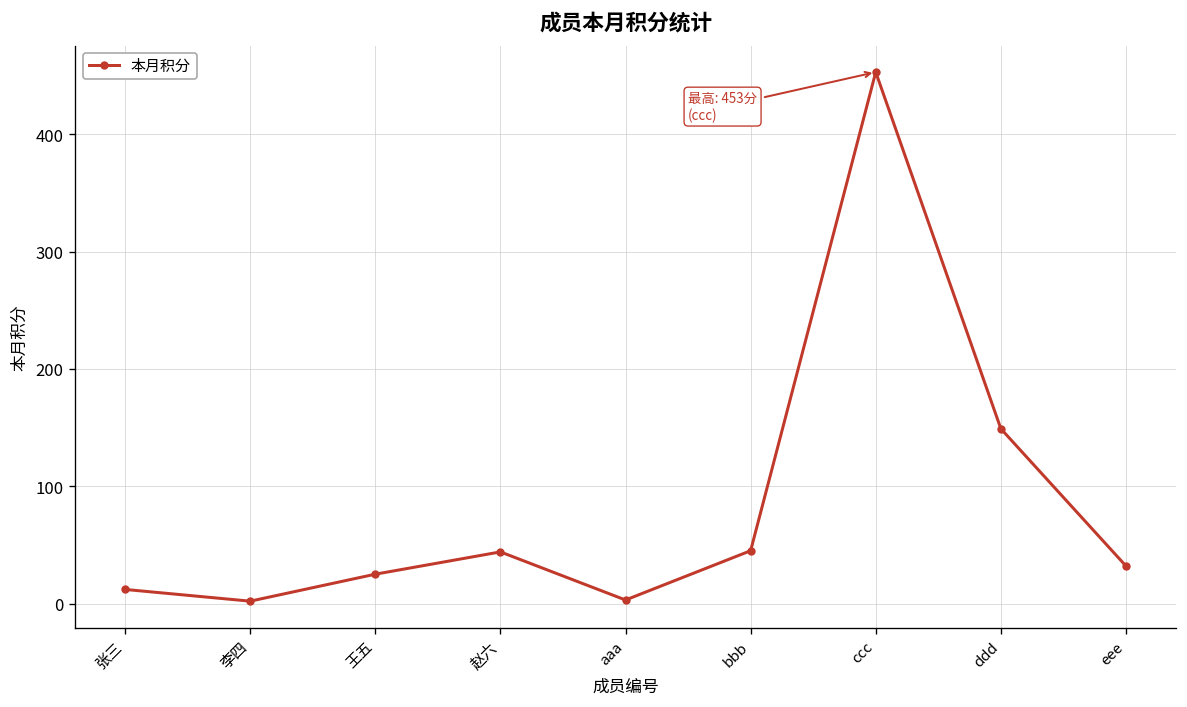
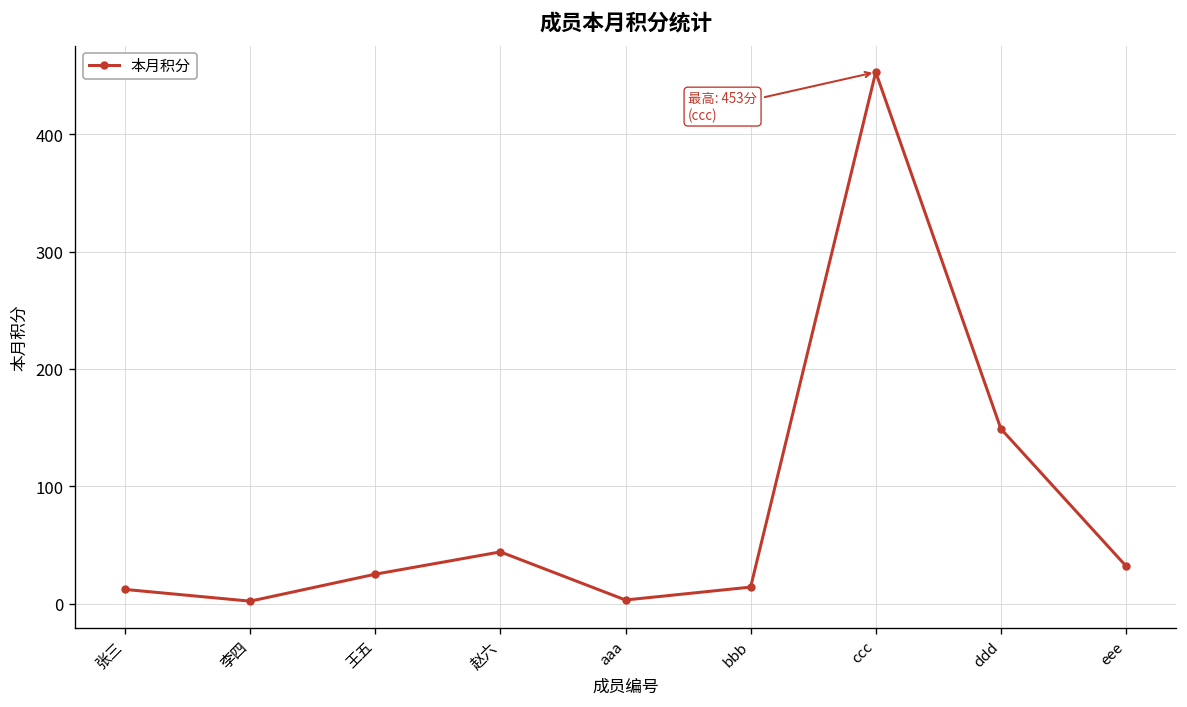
  {
    "张三": 10,
    "李四": 0,
    "王五": 30,
    "赵六": 40,
    "aaa": 0,
-   "bbb": 50,
+   "bbb": 10,
    "ddd": 150,
    "eee": 30
  }
